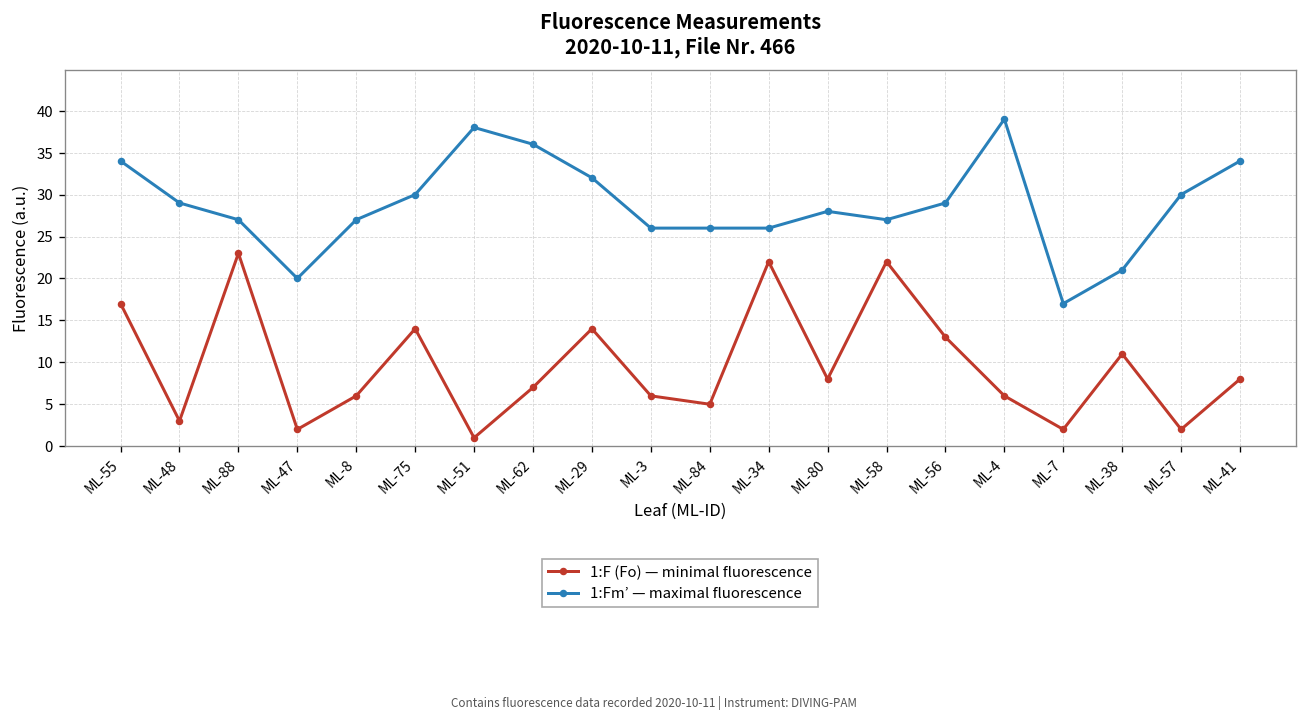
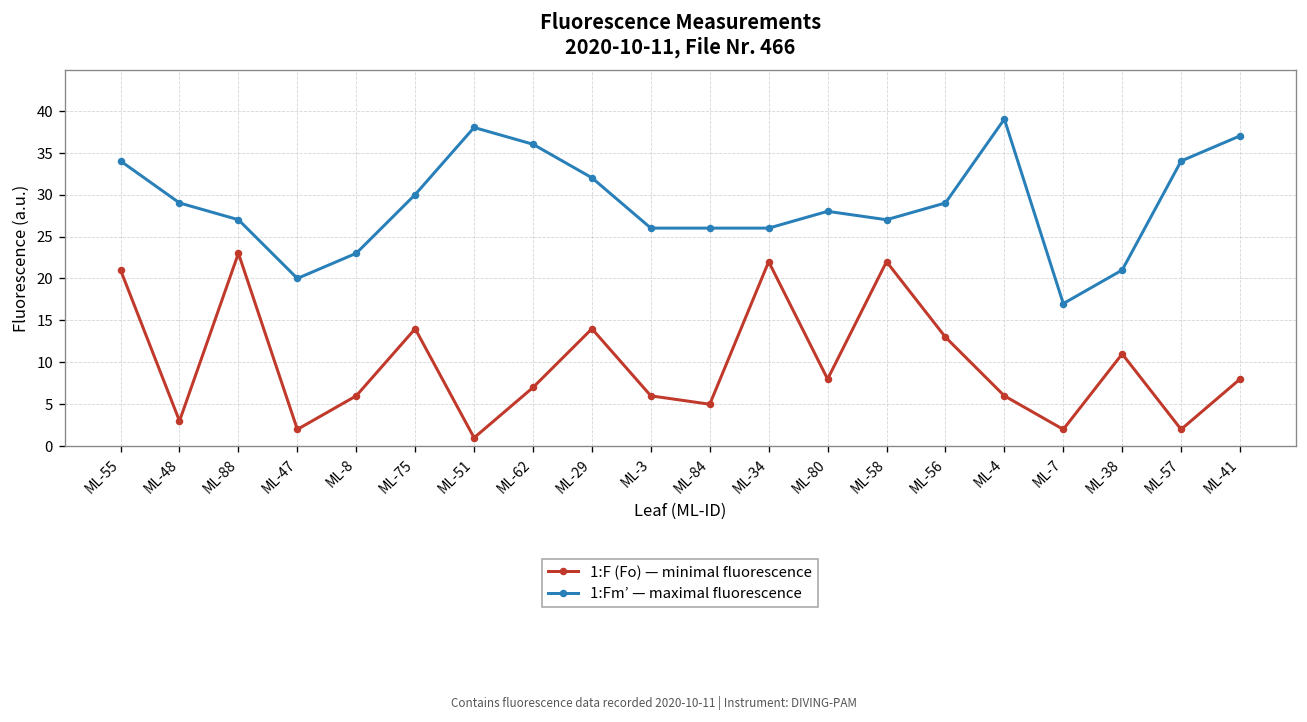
  {
    "1:F (Fo) — minimal fluorescence": {
-     "ML-55": 17,
+     "ML-55": 21,
      "ML-48": 3,
      "ML-88": 23,
      "ML-47": 2,
      "ML-8": 6,
      "ML-75": 14,
      "ML-51": 1,
      "ML-62": 7,
      "ML-29": 14,
      "ML-3": 6,
      "ML-84": 5,
      "ML-34": 22,
      "ML-80": 8,
      "ML-58": 22,
      "ML-56": 13,
      "ML-4": 6,
      "ML-7": 2,
      "ML-38": 11,
      "ML-57": 2,
      "ML-41": 8
    },
    "1:Fm’ — maximal fluorescence": {
      "ML-55": 34,
      "ML-48": 29,
      "ML-88": 27,
      "ML-47": 20,
-     "ML-8": 27,
+     "ML-8": 23,
      "ML-75": 30,
      "ML-51": 38,
      "ML-62": 36,
      "ML-29": 32,
      "ML-3": 26,
      "ML-84": 26,
      "ML-34": 26,
      "ML-80": 28,
      "ML-58": 27,
      "ML-56": 29,
      "ML-4": 39,
      "ML-7": 17,
      "ML-38": 21,
-     "ML-57": 30,
-     "ML-41": 34
+     "ML-57": 34,
+     "ML-41": 37
    }
  }
